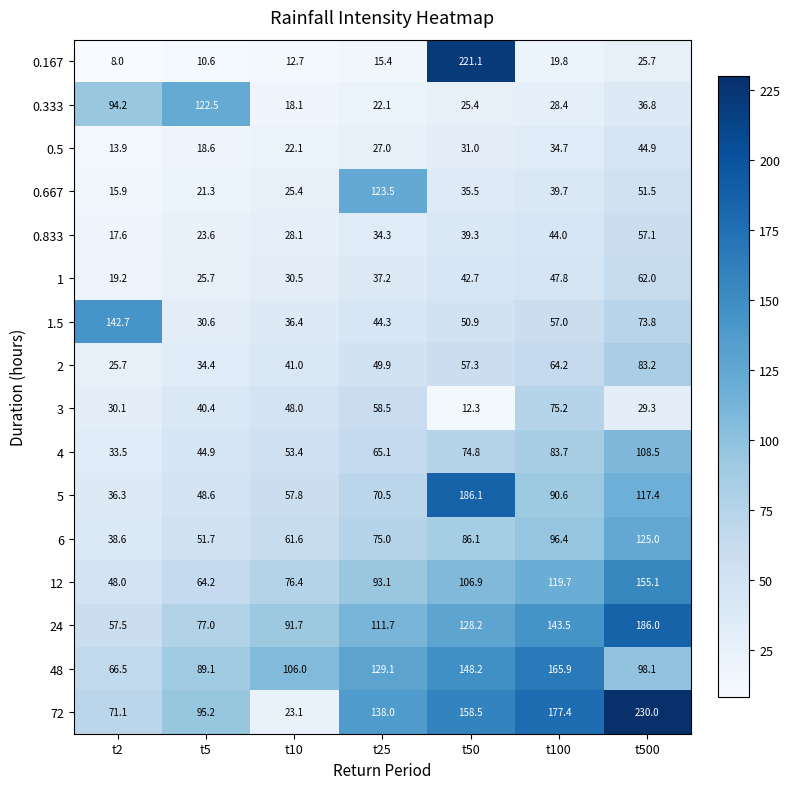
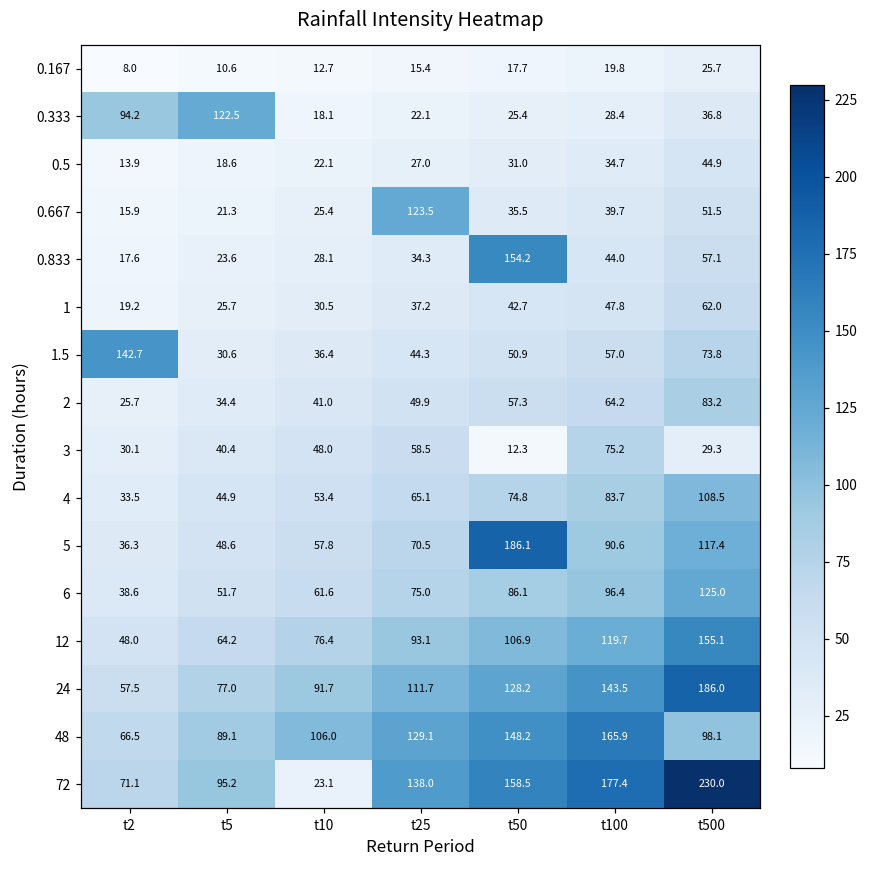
  {
    "0.167": {
      "t2": 8.0,
      "t5": 10.6,
      "t10": 12.7,
      "t25": 15.4,
-     "t50": 221.1,
+     "t50": 17.7,
      "t100": 19.8,
      "t500": 25.7
    },
    "0.333": {
      "t2": 94.2,
      "t5": 122.5,
      "t10": 18.1,
      "t25": 22.1,
      "t50": 25.4,
      "t100": 28.4,
      "t500": 36.8
    },
    "0.5": {
      "t2": 13.9,
      "t5": 18.6,
      "t10": 22.1,
      "t25": 27.0,
      "t50": 31.0,
      "t100": 34.7,
      "t500": 44.9
    },
    "0.667": {
      "t2": 15.9,
      "t5": 21.3,
      "t10": 25.4,
      "t25": 123.5,
      "t50": 35.5,
      "t100": 39.7,
      "t500": 51.5
    },
    "0.833": {
      "t2": 17.6,
      "t5": 23.6,
      "t10": 28.1,
      "t25": 34.3,
-     "t50": 39.3,
+     "t50": 154.2,
      "t100": 44.0,
      "t500": 57.1
    },
    "1": {
      "t2": 19.2,
      "t5": 25.7,
      "t10": 30.5,
      "t25": 37.2,
      "t50": 42.7,
      "t100": 47.8,
      "t500": 62.0
    },
    "1.5": {
      "t2": 142.7,
      "t5": 30.6,
      "t10": 36.4,
      "t25": 44.3,
      "t50": 50.9,
      "t100": 57.0,
      "t500": 73.8
    },
    "2": {
      "t2": 25.7,
      "t5": 34.4,
      "t10": 41.0,
      "t25": 49.9,
      "t50": 57.3,
      "t100": 64.2,
      "t500": 83.2
    },
    "3": {
      "t2": 30.1,
      "t5": 40.4,
      "t10": 48.0,
      "t25": 58.5,
      "t50": 12.3,
      "t100": 75.2,
      "t500": 29.3
    },
    "4": {
      "t2": 33.5,
      "t5": 44.9,
      "t10": 53.4,
      "t25": 65.1,
      "t50": 74.8,
      "t100": 83.7,
      "t500": 108.5
    },
    "5": {
      "t2": 36.3,
      "t5": 48.6,
      "t10": 57.8,
      "t25": 70.5,
      "t50": 186.1,
      "t100": 90.6,
      "t500": 117.4
    },
    "6": {
      "t2": 38.6,
      "t5": 51.7,
      "t10": 61.6,
      "t25": 75.0,
      "t50": 86.1,
      "t100": 96.4,
      "t500": 125.0
    },
    "12": {
      "t2": 48.0,
      "t5": 64.2,
      "t10": 76.4,
      "t25": 93.1,
      "t50": 106.9,
      "t100": 119.7,
      "t500": 155.1
    },
    "24": {
      "t2": 57.5,
      "t5": 77.0,
      "t10": 91.7,
      "t25": 111.7,
      "t50": 128.2,
      "t100": 143.5,
      "t500": 186.0
    },
    "48": {
      "t2": 66.5,
      "t5": 89.1,
      "t10": 106.0,
      "t25": 129.1,
      "t50": 148.2,
      "t100": 165.9,
      "t500": 98.1
    },
    "72": {
      "t2": 71.1,
      "t5": 95.2,
      "t10": 23.1,
      "t25": 138.0,
      "t50": 158.5,
      "t100": 177.4,
      "t500": 230.0
    }
  }
